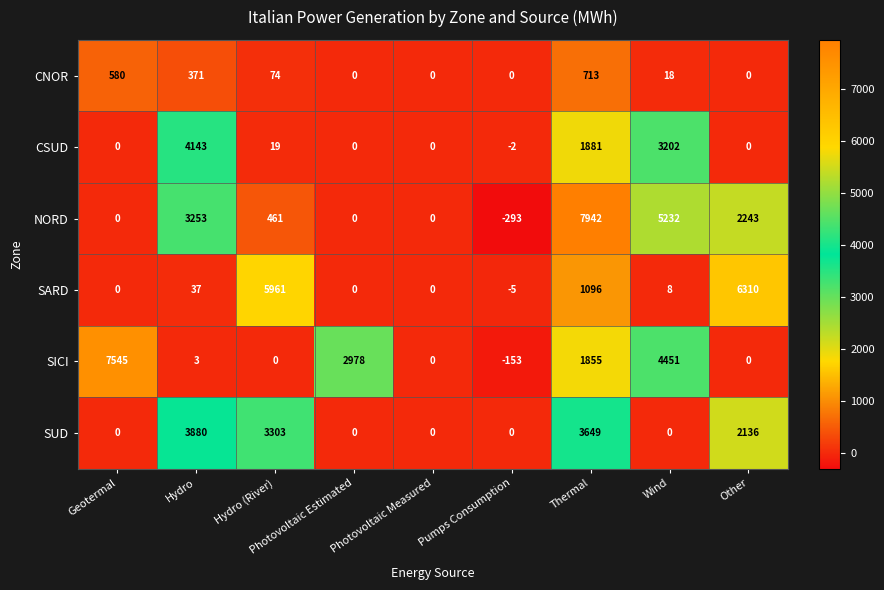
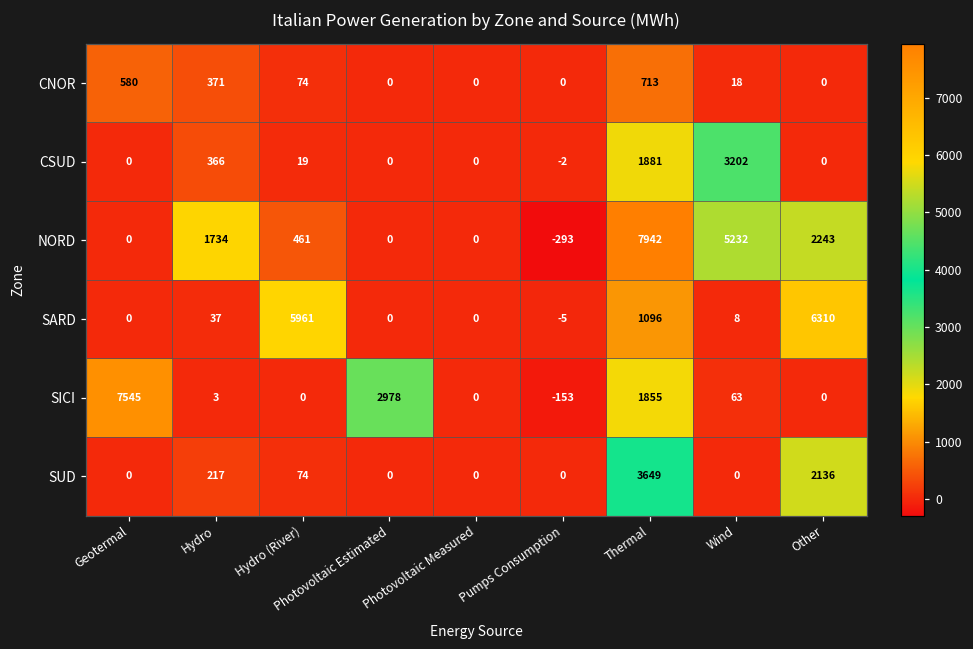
  {
    "CNOR": {
      "Geotermal": 580,
      "Hydro": 371,
      "Hydro (River)": 74,
      "Photovoltaic Estimated": 0,
      "Photovoltaic Measured": 0,
      "Pumps Consumption": 0,
      "Thermal": 713,
      "Wind": 18,
      "Other": 0
    },
    "CSUD": {
      "Geotermal": 0,
-     "Hydro": 4143,
+     "Hydro": 366,
      "Hydro (River)": 19,
      "Photovoltaic Estimated": 0,
      "Photovoltaic Measured": 0,
      "Pumps Consumption": -2,
      "Thermal": 1881,
      "Wind": 3202,
      "Other": 0
    },
    "NORD": {
      "Geotermal": 0,
-     "Hydro": 3253,
+     "Hydro": 1734,
      "Hydro (River)": 461,
      "Photovoltaic Estimated": 0,
      "Photovoltaic Measured": 0,
      "Pumps Consumption": -293,
      "Thermal": 7942,
      "Wind": 5232,
      "Other": 2243
    },
    "SARD": {
      "Geotermal": 0,
      "Hydro": 37,
      "Hydro (River)": 5961,
      "Photovoltaic Estimated": 0,
      "Photovoltaic Measured": 0,
      "Pumps Consumption": -5,
      "Thermal": 1096,
      "Wind": 8,
      "Other": 6310
    },
    "SICI": {
      "Geotermal": 7545,
      "Hydro": 3,
      "Hydro (River)": 0,
      "Photovoltaic Estimated": 2978,
      "Photovoltaic Measured": 0,
      "Pumps Consumption": -153,
      "Thermal": 1855,
-     "Wind": 4451,
+     "Wind": 63,
      "Other": 0
    },
    "SUD": {
      "Geotermal": 0,
-     "Hydro": 3880,
-     "Hydro (River)": 3303,
+     "Hydro": 217,
+     "Hydro (River)": 74,
      "Photovoltaic Estimated": 0,
      "Photovoltaic Measured": 0,
      "Pumps Consumption": 0,
      "Thermal": 3649,
      "Wind": 0,
      "Other": 2136
    }
  }
